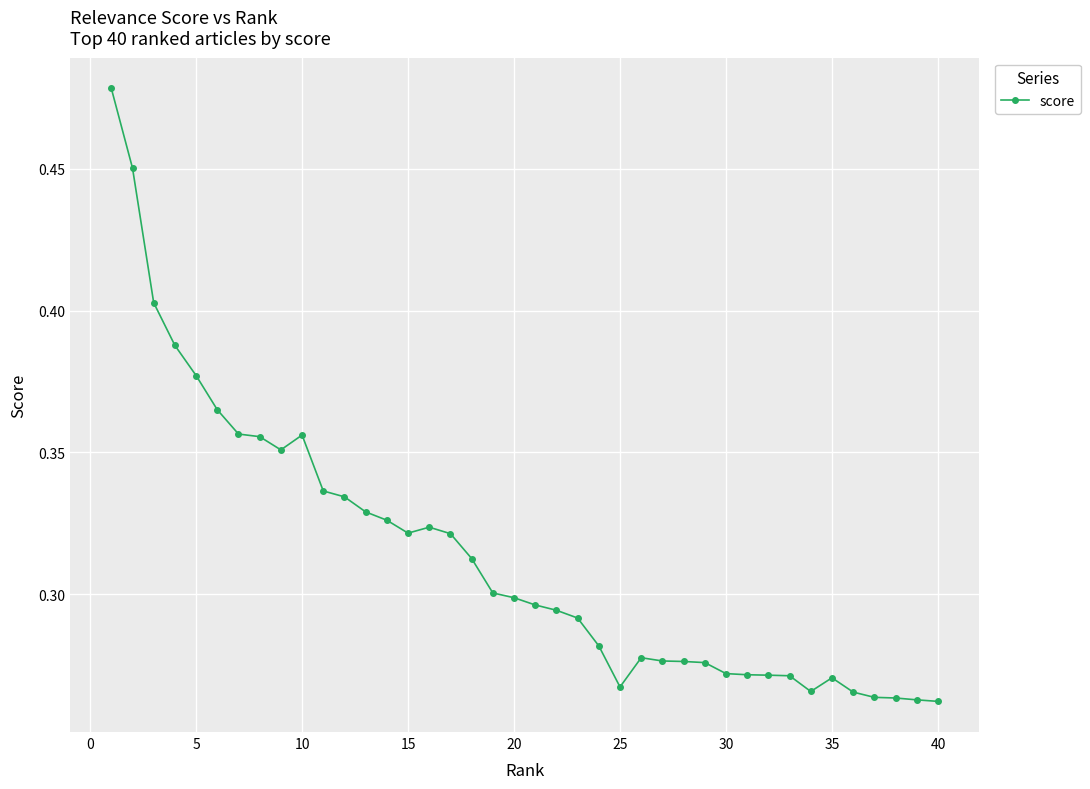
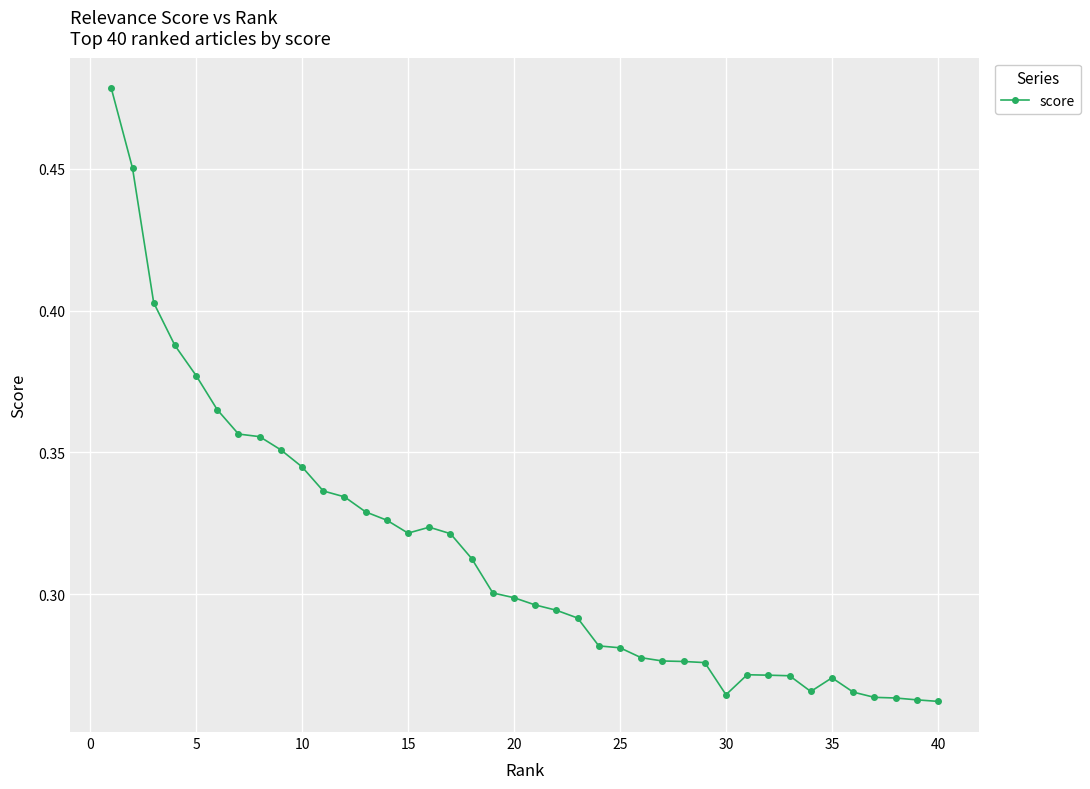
  {
    "5": 0.377,
-   "10": 0.356,
+   "10": 0.345,
    "15": 0.322,
    "20": 0.299,
-   "25": 0.267,
-   "30": 0.272,
+   "25": 0.281,
+   "30": 0.265,
    "35": 0.271,
    "40": 0.262
  }
